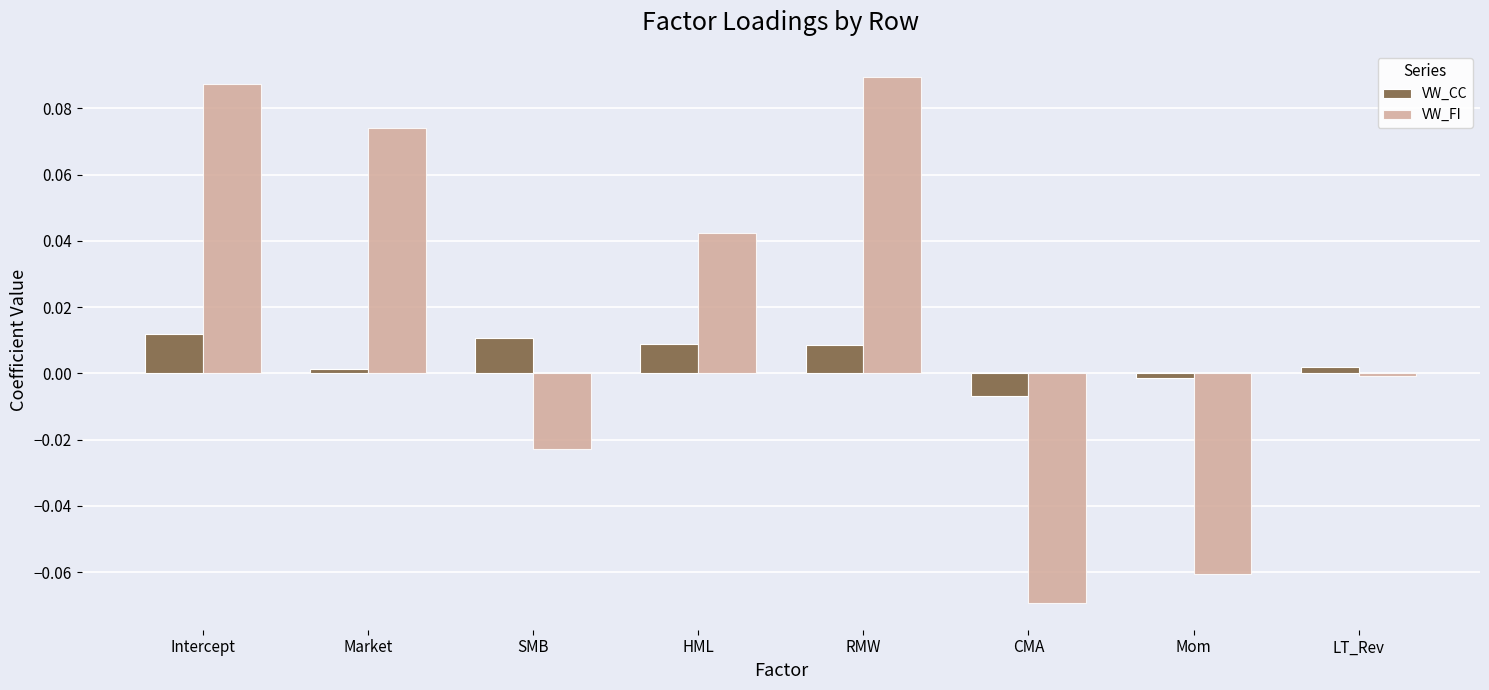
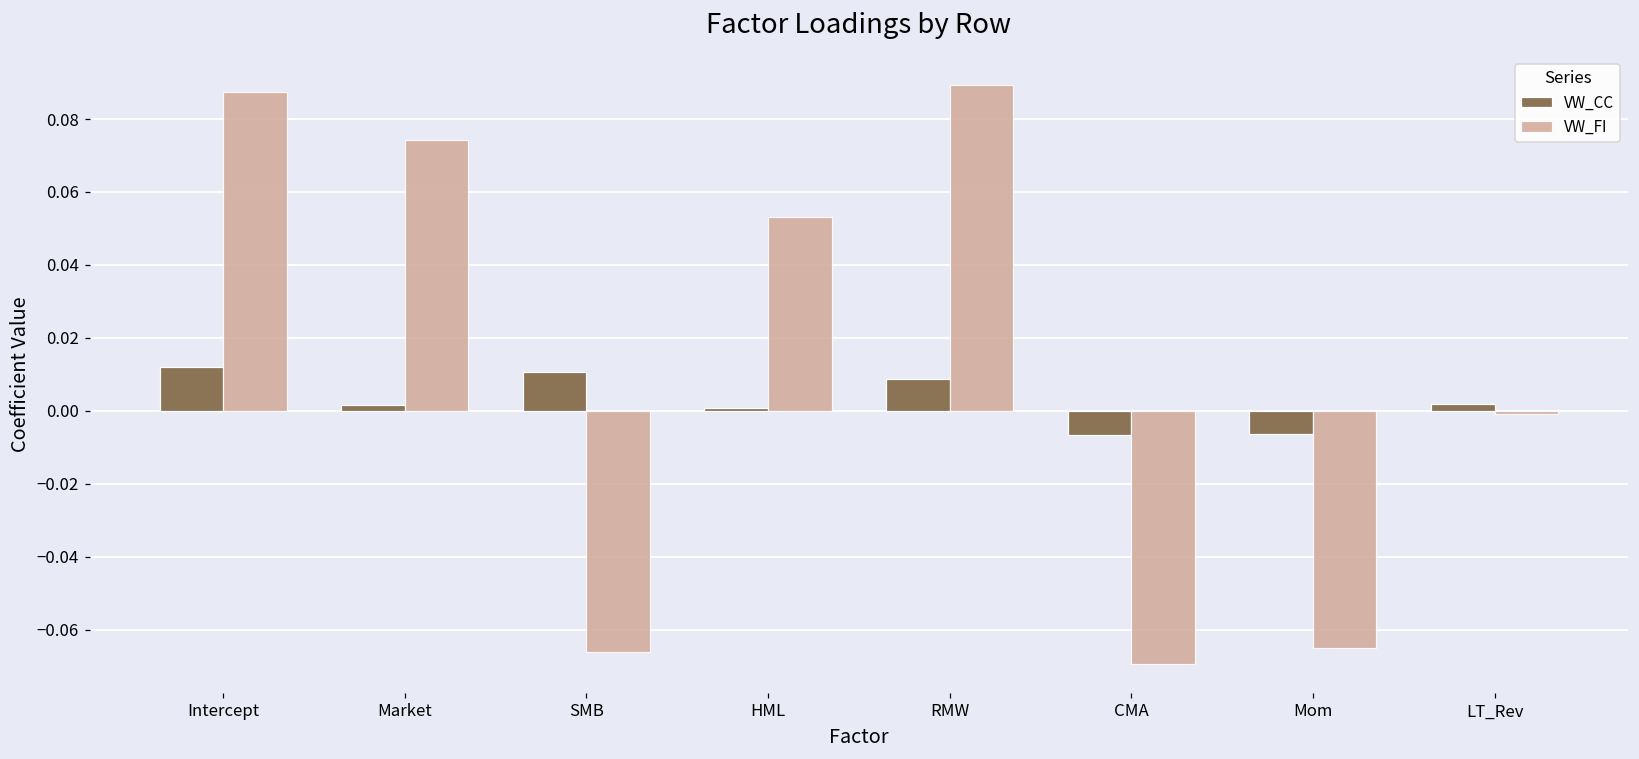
  {
    "VW_CC": {
      "Intercept": 0.012,
      "Market": 0.001,
      "SMB": 0.011,
-     "HML": 0.009,
+     "HML": 0.001,
      "RMW": 0.009,
      "CMA": -0.007,
-     "Mom": -0.001,
+     "Mom": -0.006,
      "LT_Rev": 0.002
    },
    "VW_FI": {
      "Intercept": 0.087,
      "Market": 0.074,
-     "SMB": -0.023,
-     "HML": 0.042,
+     "SMB": -0.066,
+     "HML": 0.053,
      "RMW": 0.089,
      "CMA": -0.069,
-     "Mom": -0.061,
+     "Mom": -0.065,
      "LT_Rev": -0.001
    }
  }
